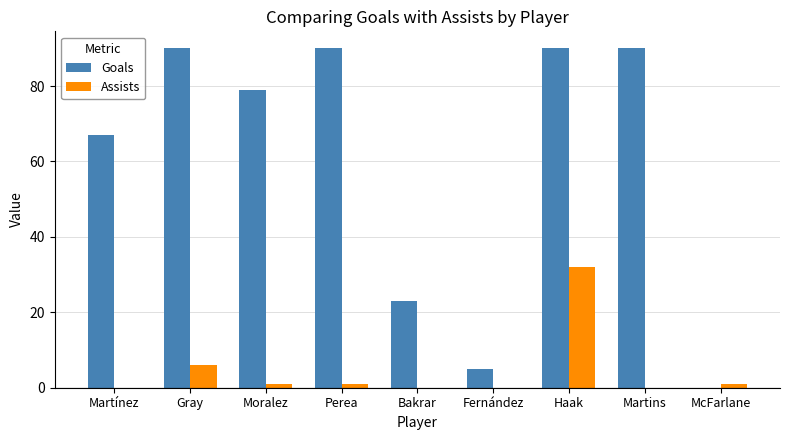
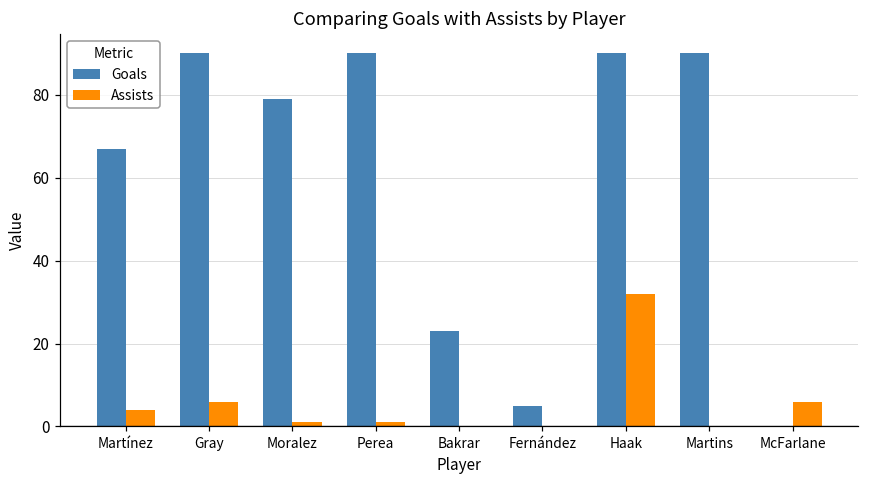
  {
    "Goals": {
      "Martínez": 67,
      "Gray": 90,
      "Moralez": 79,
      "Perea": 90,
      "Bakrar": 23,
      "Fernández": 5,
      "Haak": 90,
      "Martins": 90,
      "McFarlane": 0
    },
    "Assists": {
-     "Martínez": 0,
+     "Martínez": 4,
      "Gray": 6,
      "Moralez": 1,
      "Perea": 1,
      "Bakrar": 0,
      "Fernández": 0,
      "Haak": 32,
      "Martins": 0,
-     "McFarlane": 1
+     "McFarlane": 6
    }
  }
